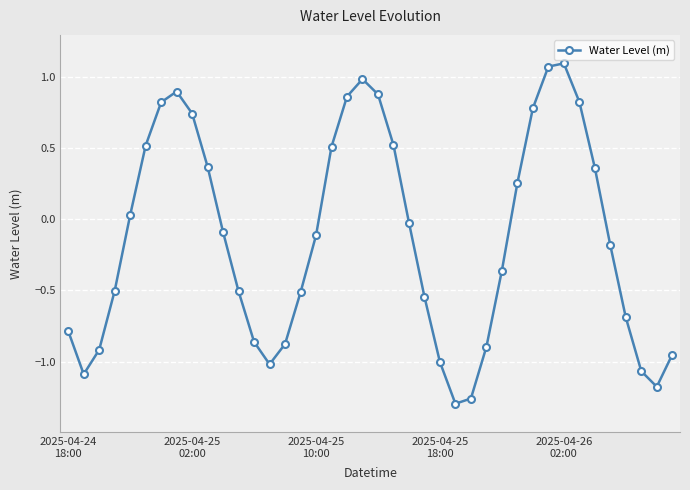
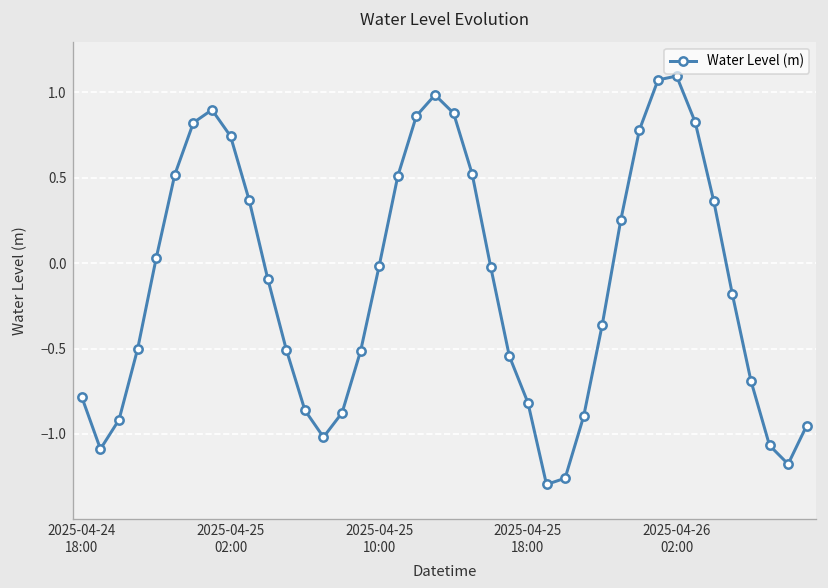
  {
    "2025-04-24 18:00": -0.78,
    "2025-04-25 02:00": 0.74,
-   "2025-04-25 10:00": -0.11,
-   "2025-04-25 18:00": -1.00,
+   "2025-04-25 10:00": -0.01,
+   "2025-04-25 18:00": -0.82,
    "2025-04-26 02:00": 1.10
  }
